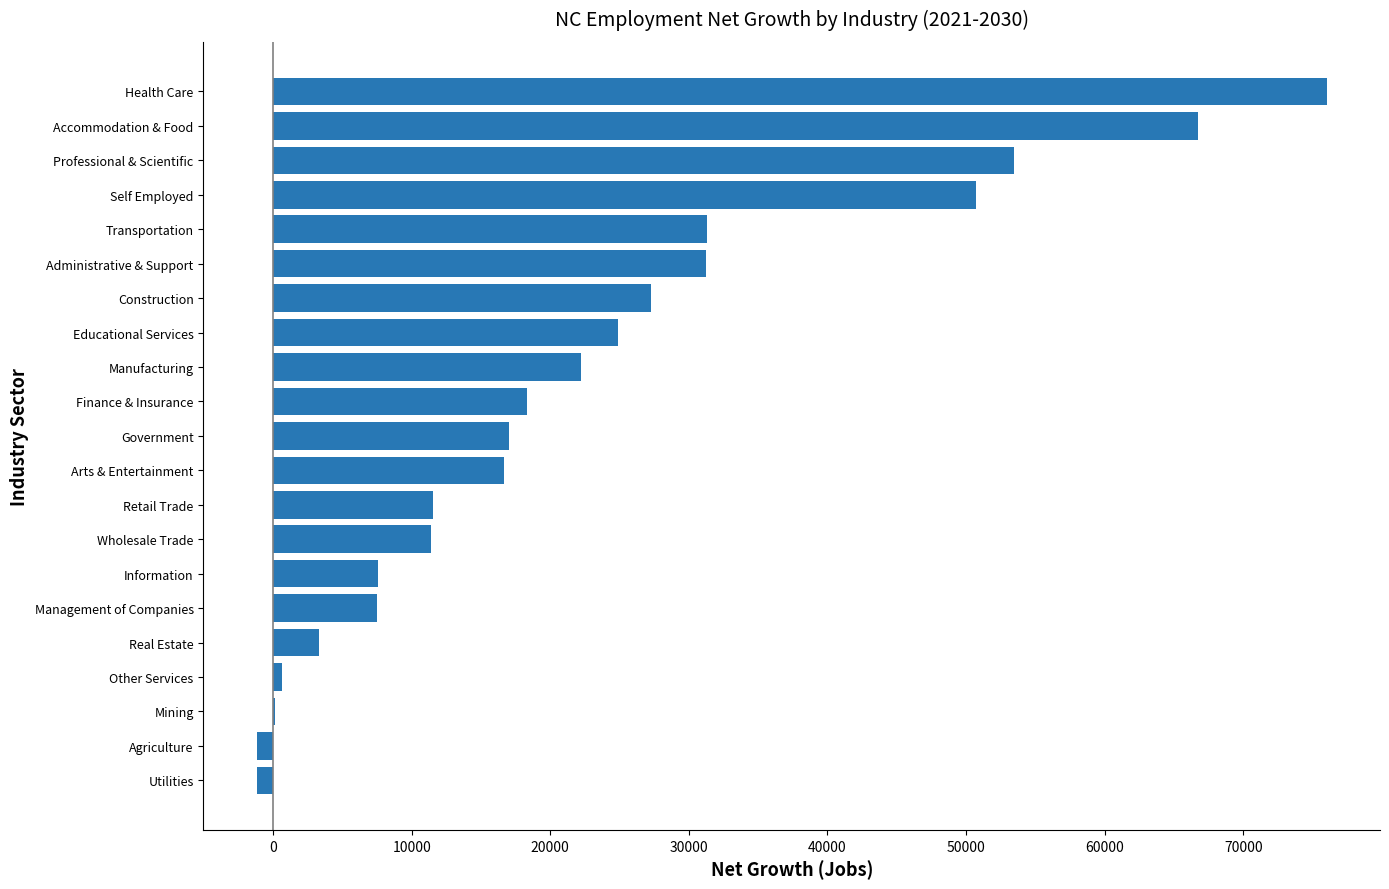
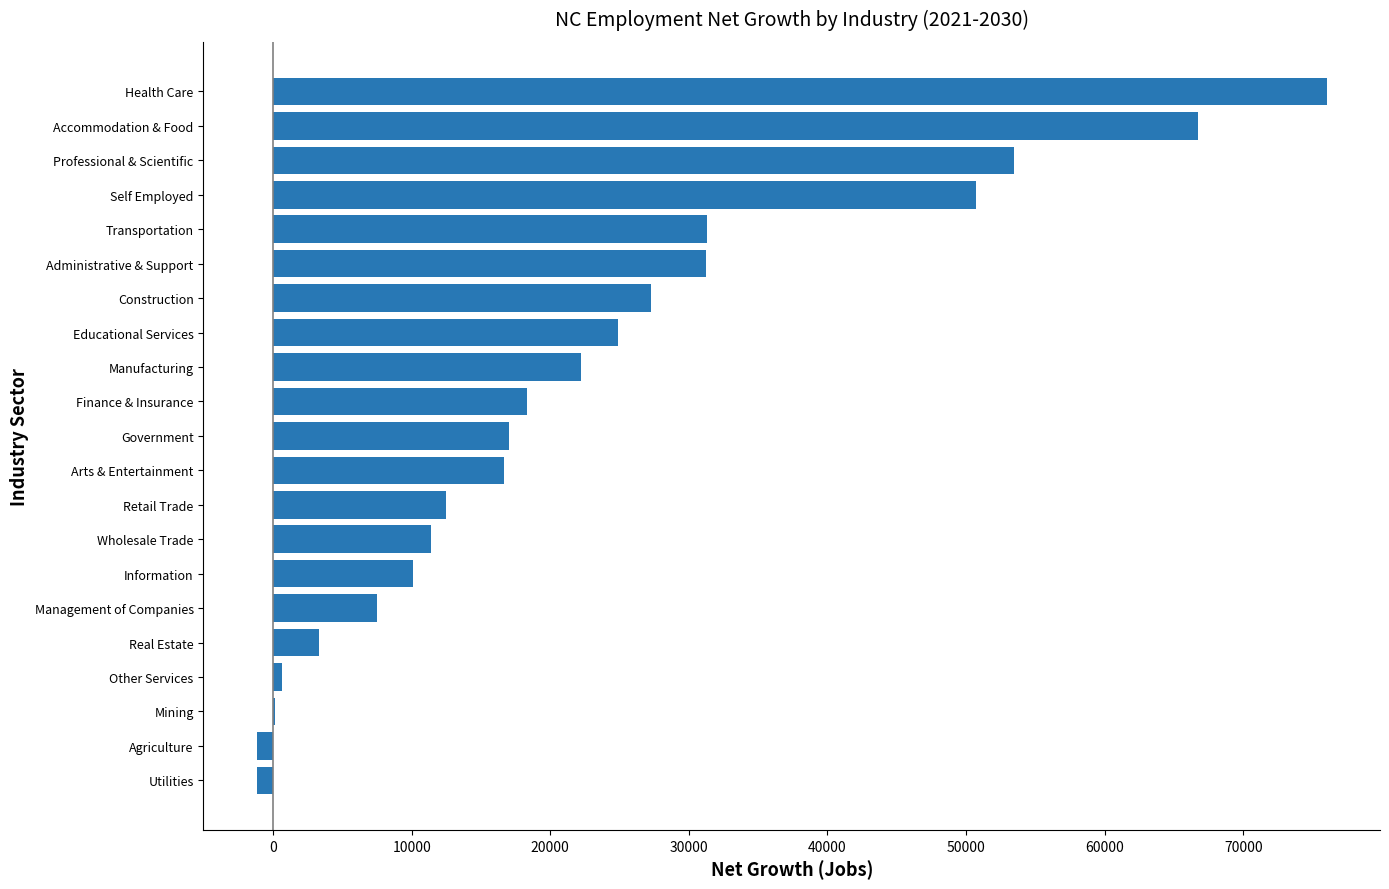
  {
    "Health Care": 76000,
    "Accommodation & Food": 66700,
    "Professional & Scientific": 53500,
    "Self Employed": 50700,
    "Transportation": 31300,
    "Administrative & Support": 31200,
    "Construction": 27300,
    "Educational Services": 24900,
    "Manufacturing": 22200,
    "Finance & Insurance": 18300,
    "Government": 17000,
    "Arts & Entertainment": 16700,
-   "Retail Trade": 11500,
+   "Retail Trade": 12400,
    "Wholesale Trade": 11400,
-   "Information": 7500,
+   "Information": 10100,
    "Management of Companies": 7500,
    "Real Estate": 3300,
    "Other Services": 600,
    "Agriculture": -1200,
    "Utilities": -1200
  }
